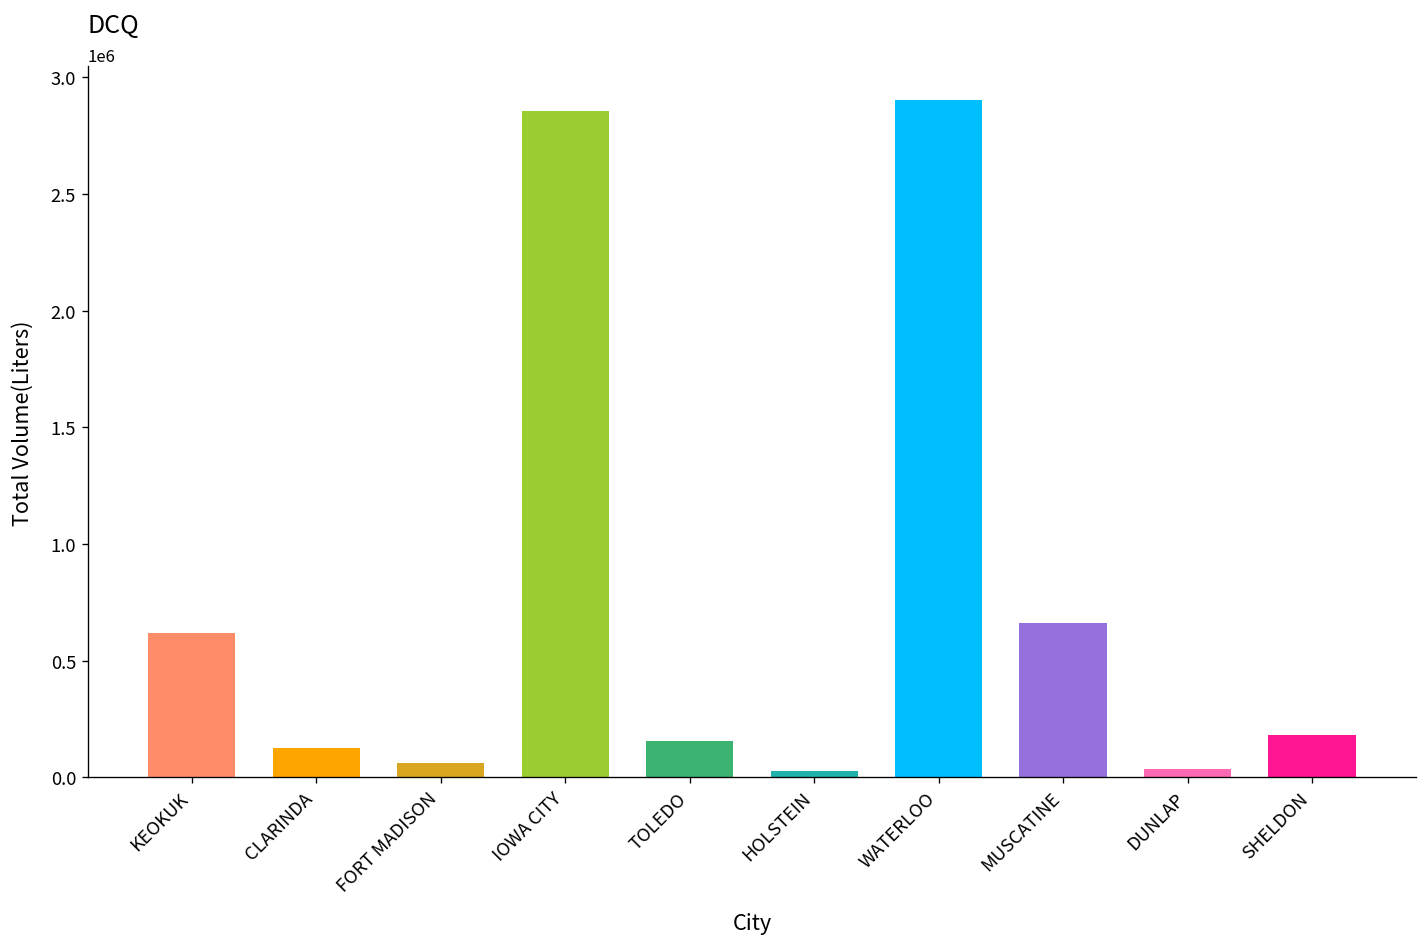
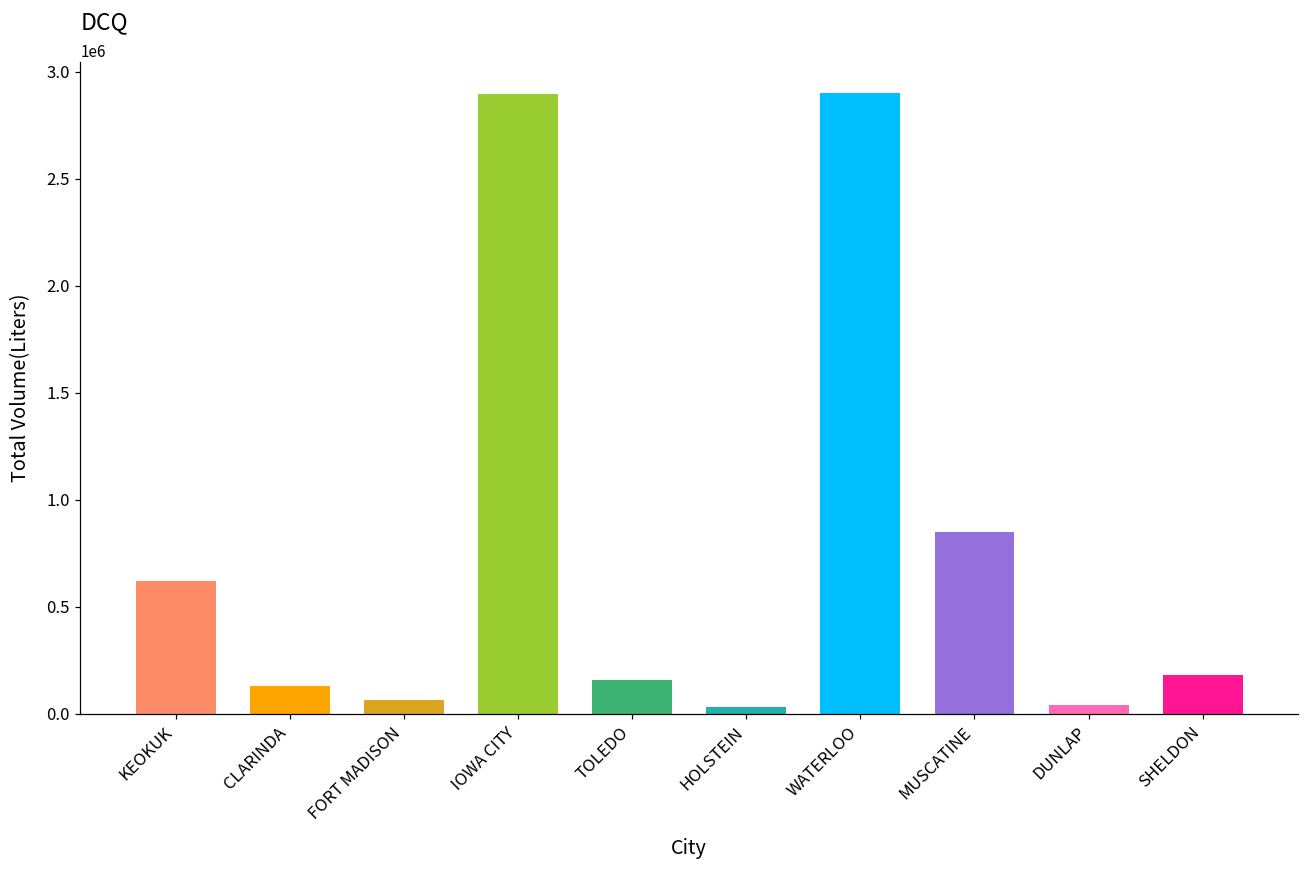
  {
    "KEOKUK": 620000,
    "CLARINDA": 130000,
    "FORT MADISON": 60000,
-   "IOWA CITY": 2860000,
+   "IOWA CITY": 2900000,
    "TOLEDO": 160000,
    "HOLSTEIN": 30000,
    "WATERLOO": 2900000,
-   "MUSCATINE": 660000,
+   "MUSCATINE": 850000,
    "DUNLAP": 40000,
    "SHELDON": 180000
  }
